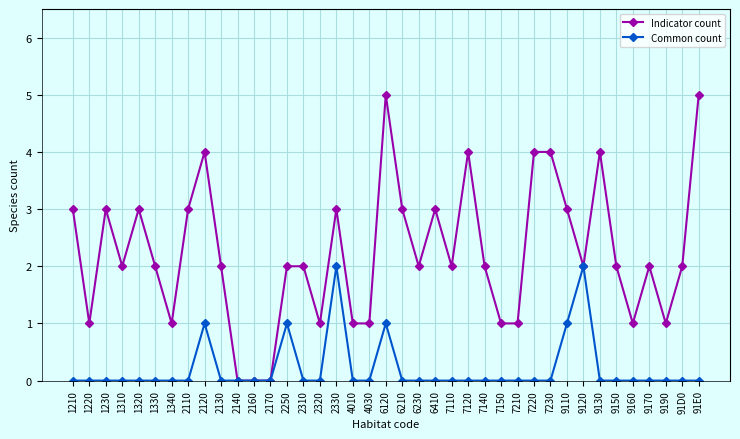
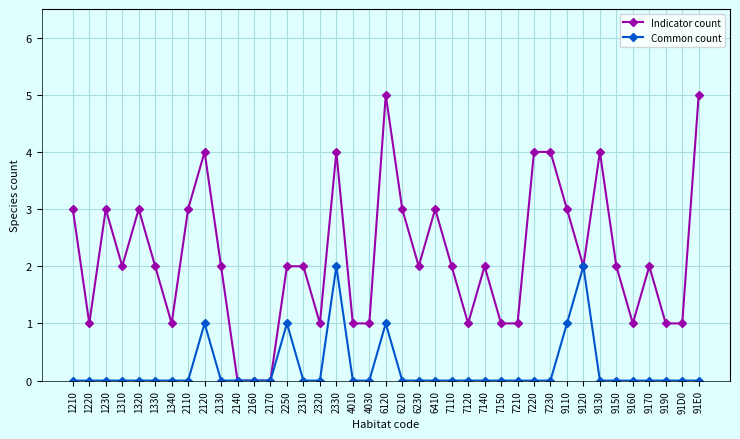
  {
    "Indicator count": {
      "1210": 3,
      "1220": 1,
      "1230": 3,
      "1310": 2,
      "1320": 3,
      "1330": 2,
      "1340": 1,
      "2110": 3,
      "2120": 4,
      "2130": 2,
      "2250": 2,
      "2310": 2,
      "2320": 1,
-     "2330": 3,
+     "2330": 4,
      "4010": 1,
      "4030": 1,
      "6120": 5,
      "6210": 3,
      "6230": 2,
      "6410": 3,
      "7110": 2,
-     "7120": 4,
+     "7120": 1,
      "7140": 2,
      "7150": 1,
      "7210": 1,
      "7220": 4,
      "7230": 4,
      "9110": 3,
      "9130": 4,
      "9150": 2,
      "9160": 1,
      "9170": 2,
      "9190": 1,
-     "91D0": 2,
+     "91D0": 1,
      "91E0": 5
    },
    "Common count": {
      "1210": 0,
      "1220": 0,
      "1230": 0,
      "1310": 0,
      "1320": 0,
      "1330": 0,
      "1340": 0,
      "2110": 0,
      "2120": 1,
      "2130": 0,
      "2250": 1,
      "2310": 0,
      "2320": 0,
      "2330": 2,
      "4010": 0,
      "4030": 0,
      "6120": 1,
      "6210": 0,
      "6230": 0,
      "6410": 0,
      "7110": 0,
      "7120": 0,
      "7140": 0,
      "7150": 0,
      "7210": 0,
      "7220": 0,
      "7230": 0,
      "9110": 1,
      "9130": 0,
      "9150": 0,
      "9160": 0,
      "9170": 0,
      "9190": 0,
      "91D0": 0,
      "91E0": 0
    }
  }
